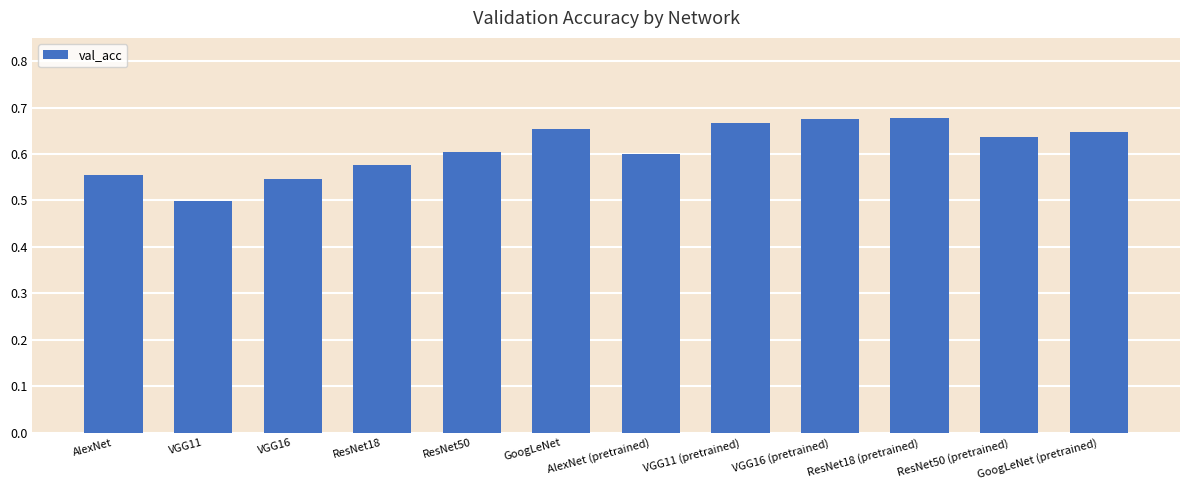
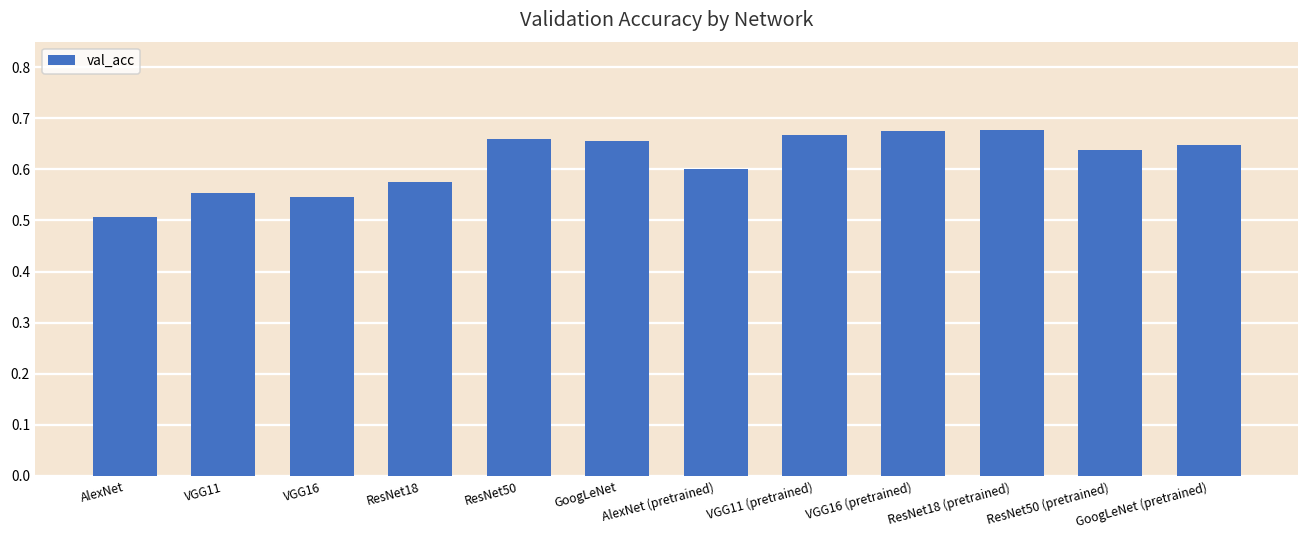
  {
-   "AlexNet": 0.55,
-   "VGG11": 0.50,
+   "AlexNet": 0.51,
+   "VGG11": 0.55,
    "VGG16": 0.55,
    "ResNet18": 0.58,
-   "ResNet50": 0.60,
+   "ResNet50": 0.66,
    "GoogLeNet": 0.65,
    "AlexNet (pretrained)": 0.60,
    "VGG11 (pretrained)": 0.67,
    "VGG16 (pretrained)": 0.68,
    "ResNet18 (pretrained)": 0.68,
    "ResNet50 (pretrained)": 0.64,
    "GoogLeNet (pretrained)": 0.65
  }
